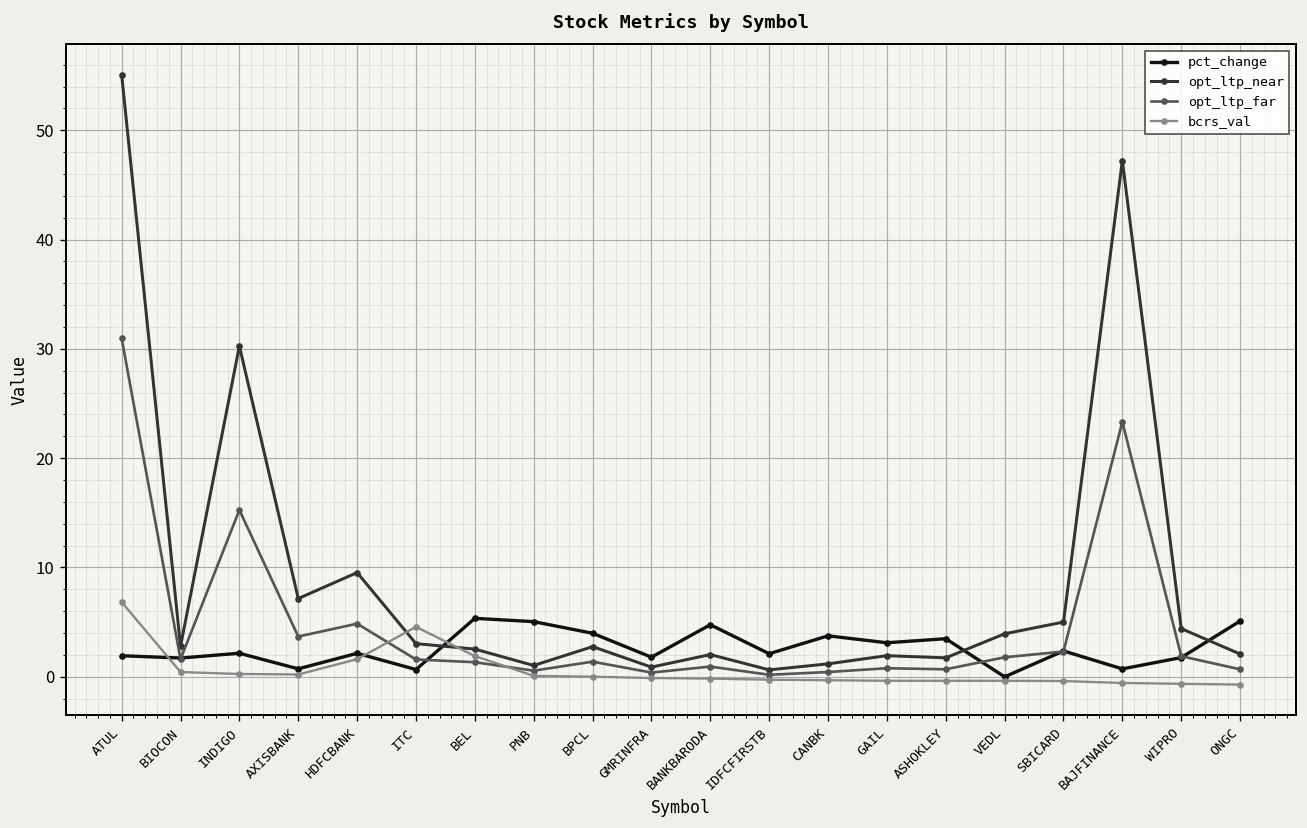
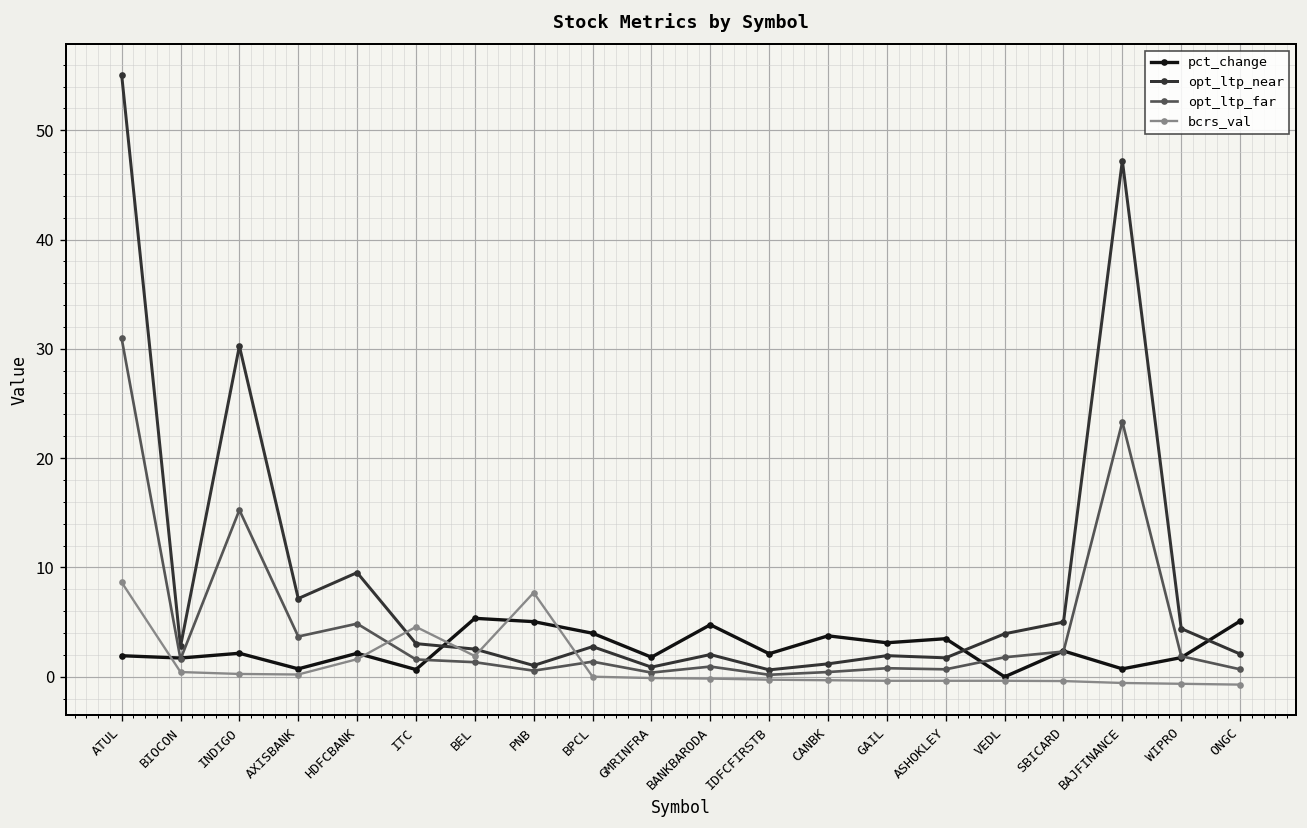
  {
    "bcrs_val": {
-     "ATUL": 7,
+     "ATUL": 9,
      "BIOCON": 0,
      "INDIGO": 0,
      "AXISBANK": 0,
      "HDFCBANK": 2,
      "ITC": 5,
      "BEL": 2,
-     "PNB": 0,
+     "PNB": 8,
      "BPCL": 0,
      "GMRINFRA": 0,
      "BANKBARODA": 0,
      "IDFCFIRSTB": 0,
      "CANBK": 0,
      "GAIL": 0,
      "ASHOKLEY": 0,
      "VEDL": 0,
      "SBICARD": 0,
      "BAJFINANCE": -1,
      "WIPRO": -1,
      "ONGC": -1
    }
  }
